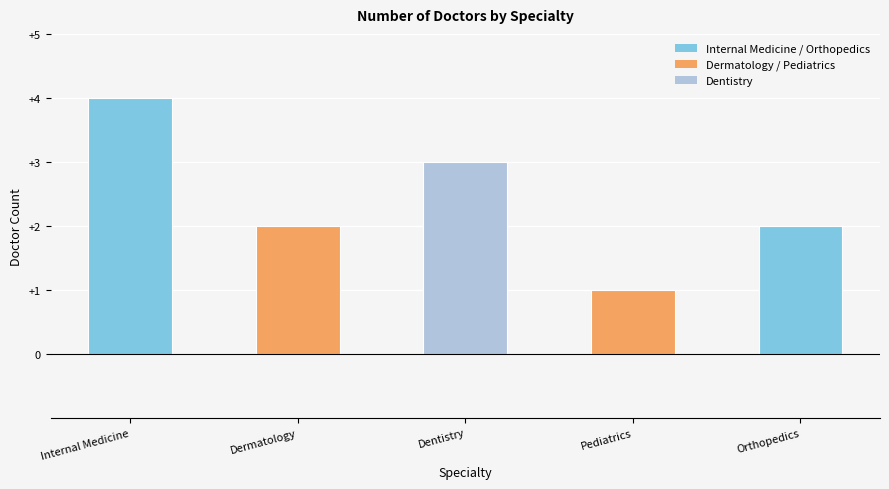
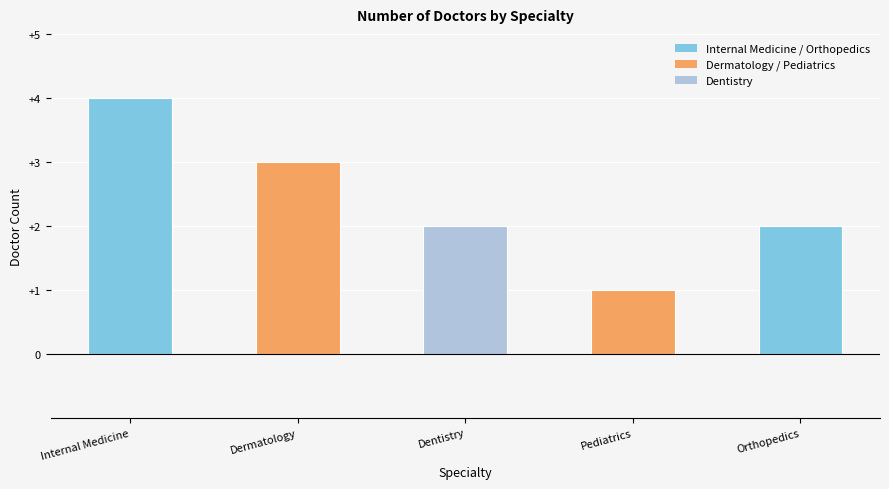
  {
    "Internal Medicine": "+4",
-   "Dermatology": "+2",
-   "Dentistry": "+3",
+   "Dermatology": "+3",
+   "Dentistry": "+2",
    "Pediatrics": "+1",
    "Orthopedics": "+2"
  }
